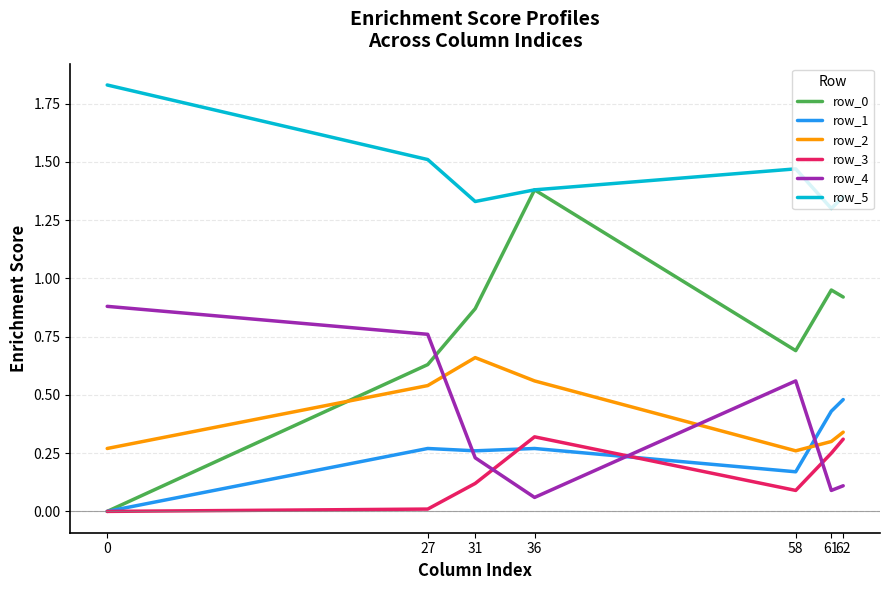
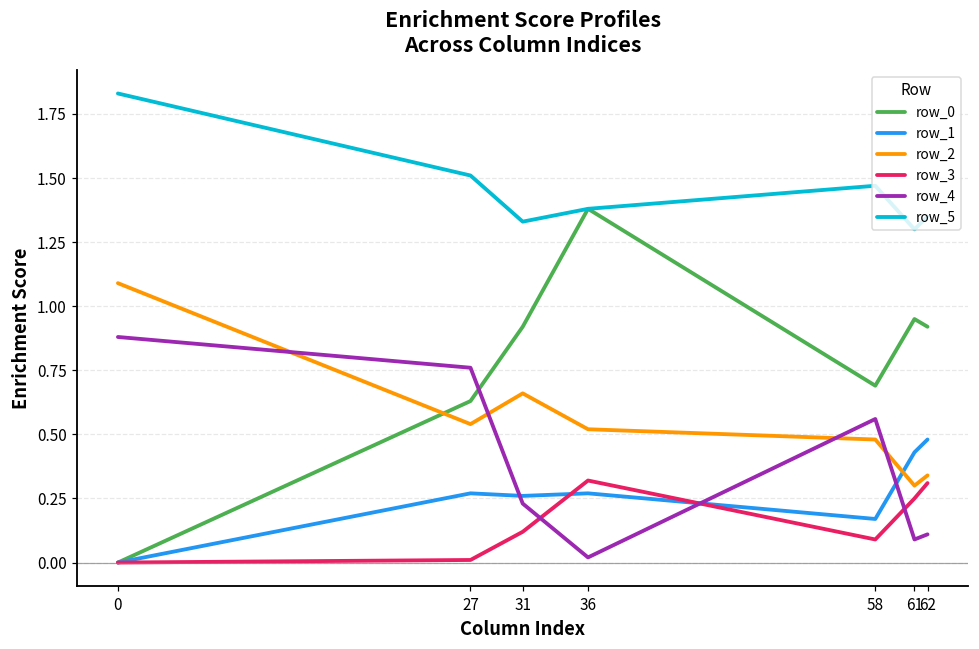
  {
    "row_0": {
      "27": 0.63,
-     "31": 0.87,
+     "31": 0.92,
      "58": 0.69
    },
    "row_2": {
-     "0": 0.27,
+     "0": 1.09,
      "27": 0.54,
      "31": 0.66,
-     "36": 0.56,
-     "58": 0.26
+     "36": 0.52,
+     "58": 0.48
    },
    "row_3": {
      "27": 0.01,
      "31": 0.12,
      "36": 0.32,
      "58": 0.09
    },
    "row_4": {
      "0": 0.88,
      "27": 0.76,
      "31": 0.23,
-     "36": 0.06,
+     "36": 0.02,
      "58": 0.56
    }
  }
